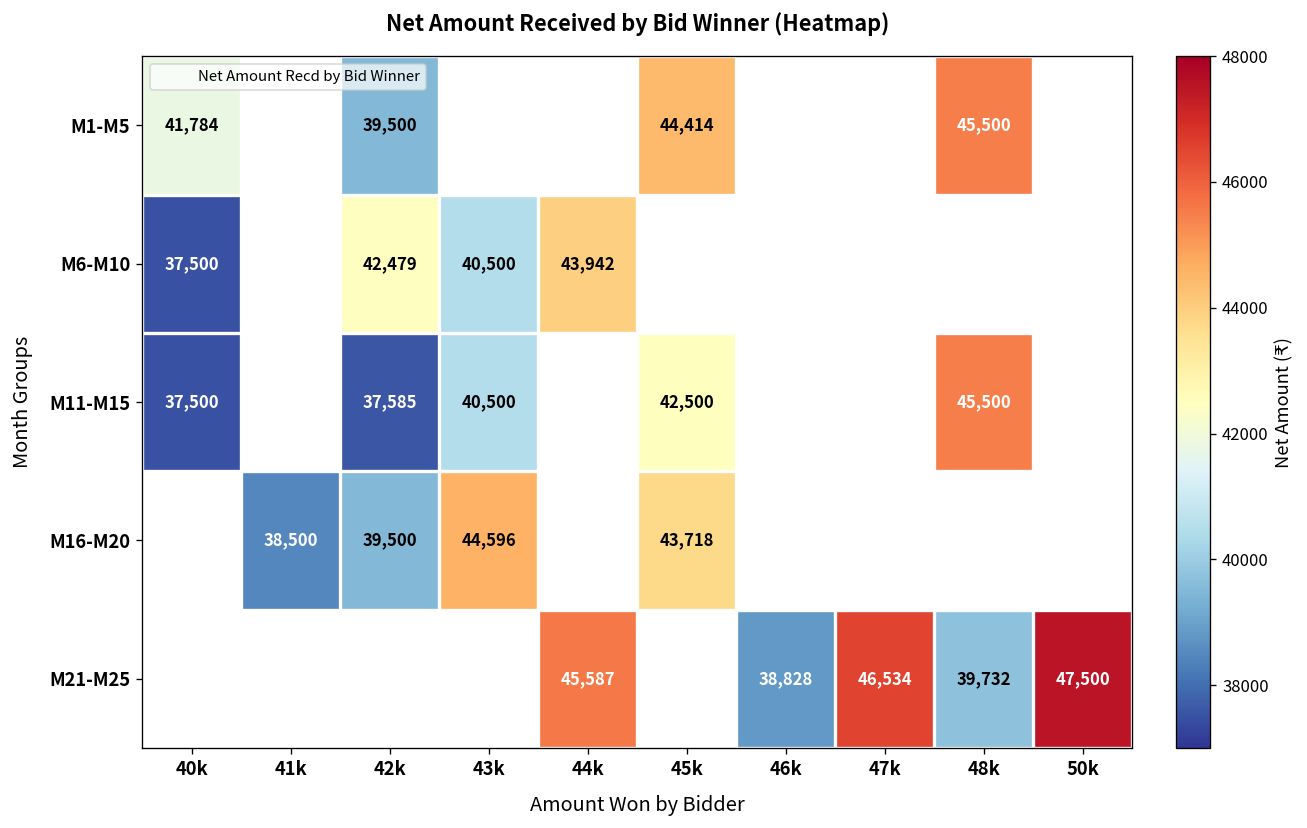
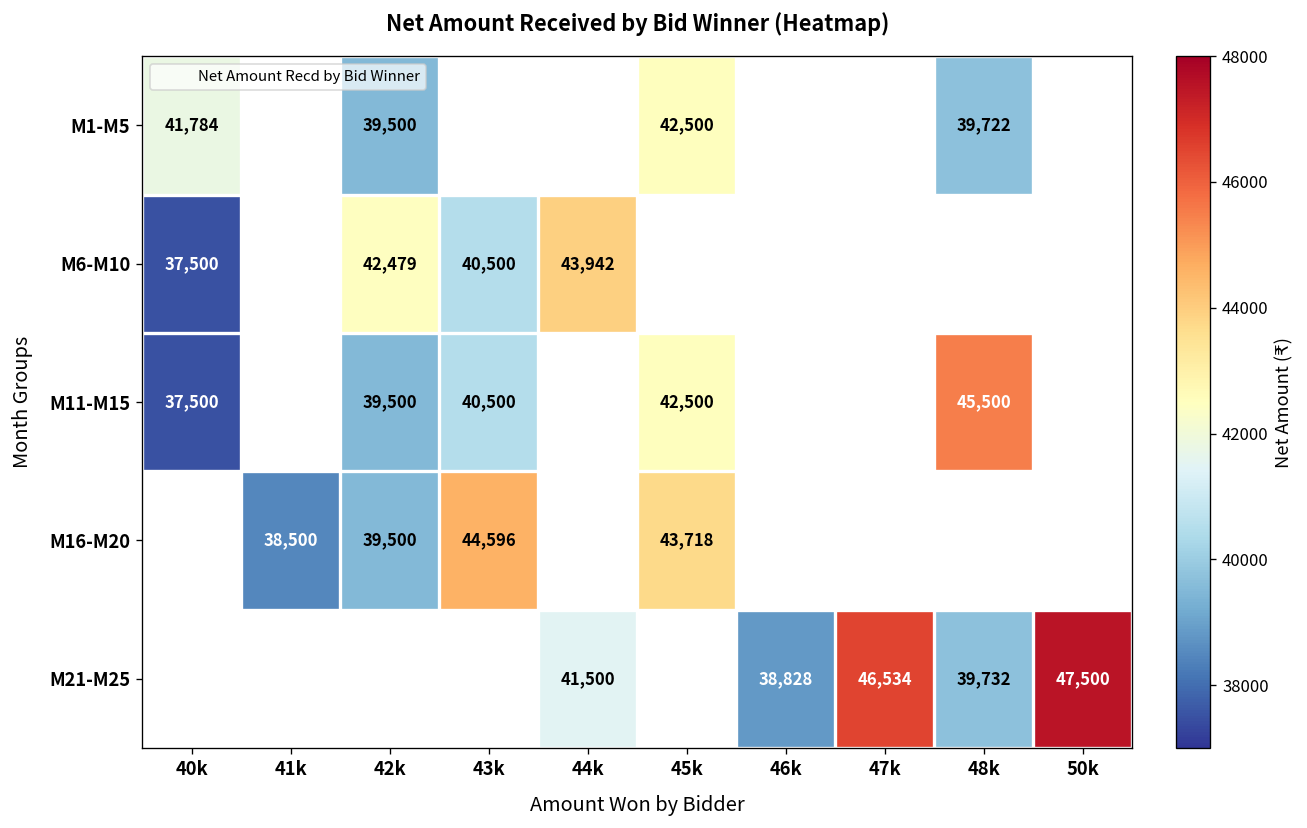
  {
    "M1-M5": {
      "40k": "41,784",
      "42k": "39,500",
-     "45k": "44,414",
-     "48k": "45,500"
+     "45k": "42,500",
+     "48k": "39,722"
    },
    "M6-M10": {
      "40k": "37,500",
      "42k": "42,479",
      "43k": "40,500",
      "44k": "43,942"
    },
    "M11-M15": {
      "40k": "37,500",
-     "42k": "37,585",
+     "42k": "39,500",
      "43k": "40,500",
      "45k": "42,500",
      "48k": "45,500"
    },
    "M16-M20": {
      "41k": "38,500",
      "42k": "39,500",
      "43k": "44,596",
      "45k": "43,718"
    },
    "M21-M25": {
-     "44k": "45,587",
+     "44k": "41,500",
      "46k": "38,828",
      "47k": "46,534",
      "48k": "39,732",
      "50k": "47,500"
    }
  }
